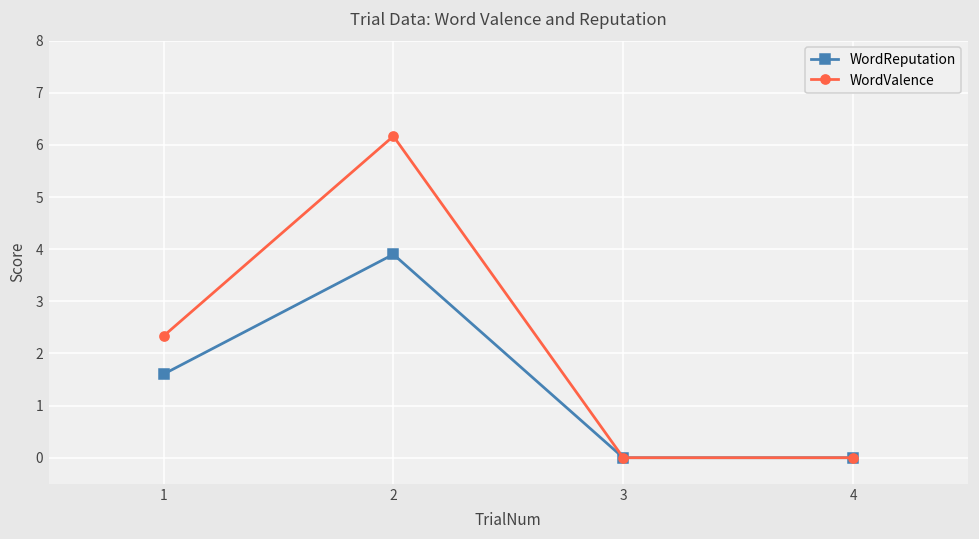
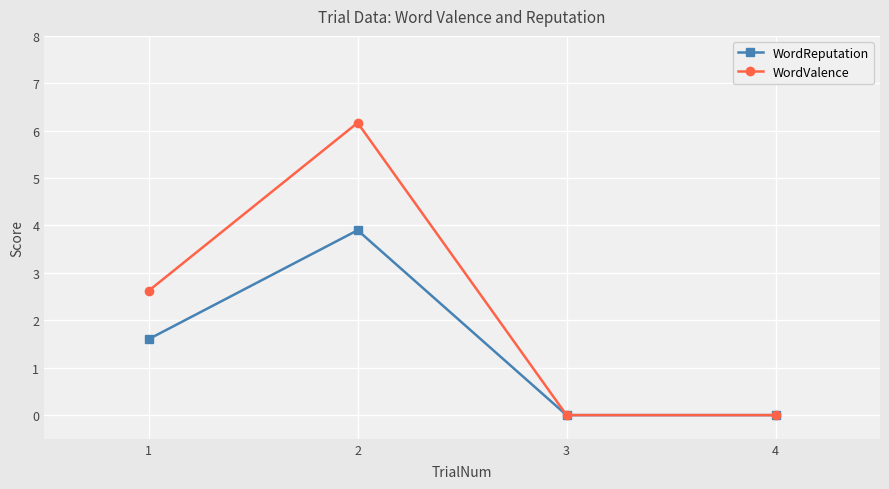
  {
    "WordReputation": {
      "1": 1.6,
      "2": 3.9
    },
    "WordValence": {
-     "1": 2.3,
+     "1": 2.6,
      "2": 6.2
    }
  }
